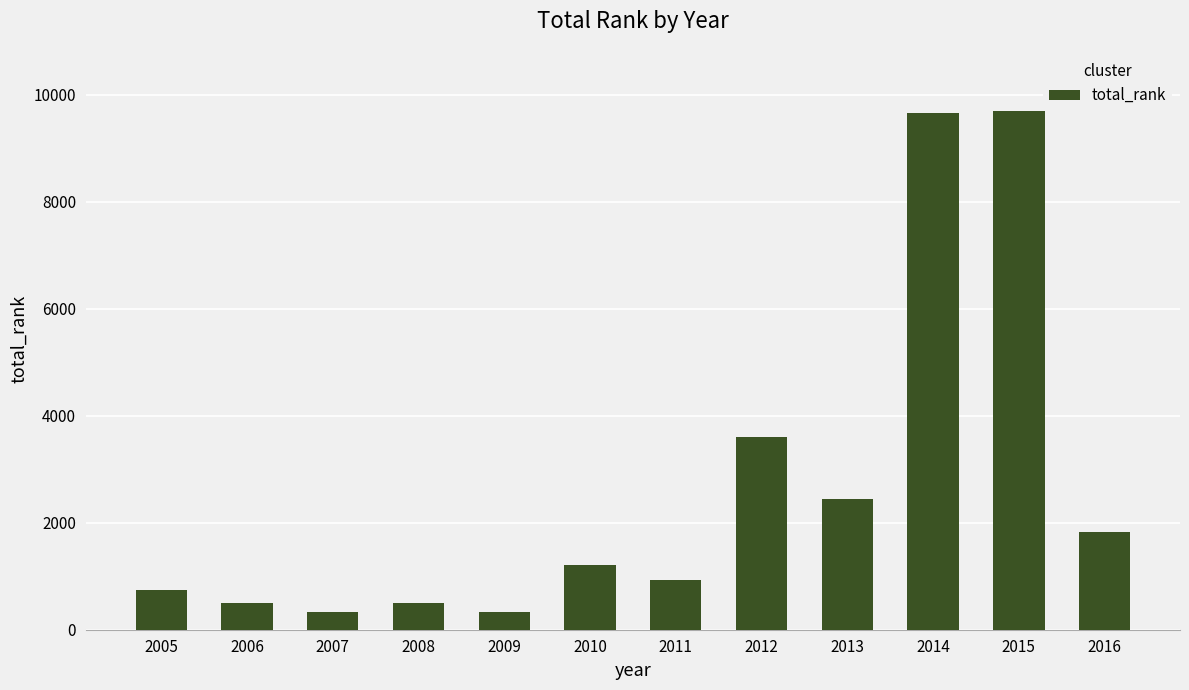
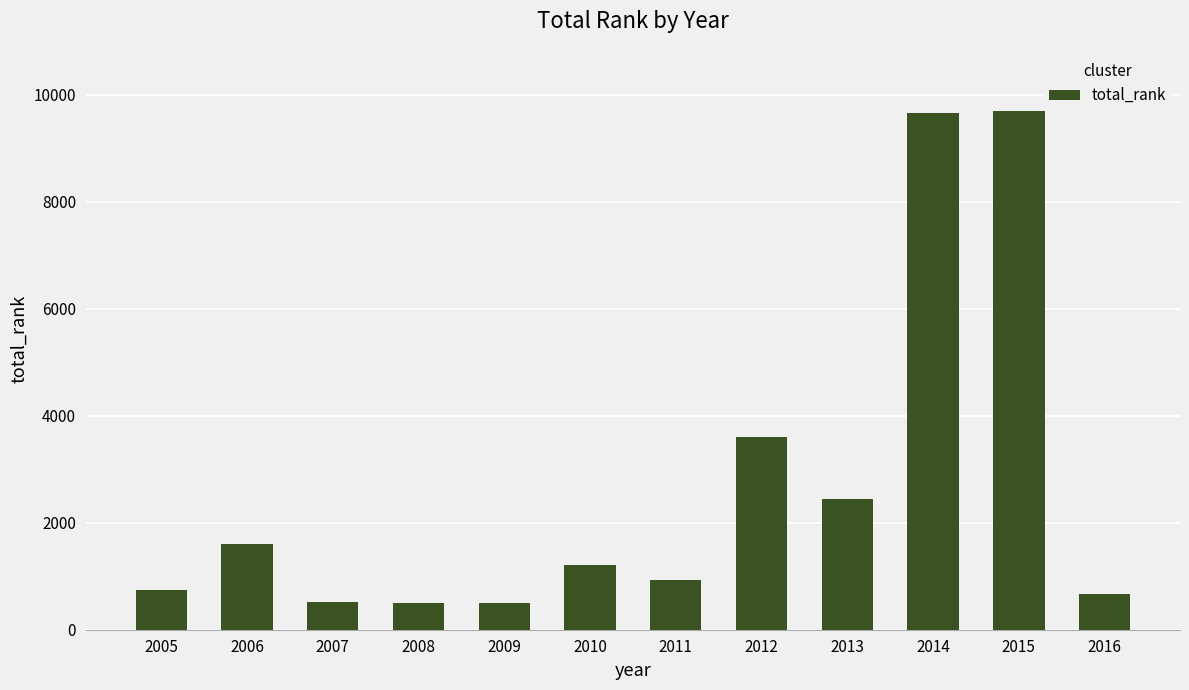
  {
    "2005": 700,
-   "2006": 500,
-   "2007": 300,
+   "2006": 1600,
+   "2007": 500,
    "2008": 500,
-   "2009": 300,
+   "2009": 500,
    "2010": 1200,
    "2011": 900,
    "2012": 3600,
    "2013": 2500,
    "2014": 9700,
    "2015": 9700,
-   "2016": 1800
+   "2016": 700
  }
